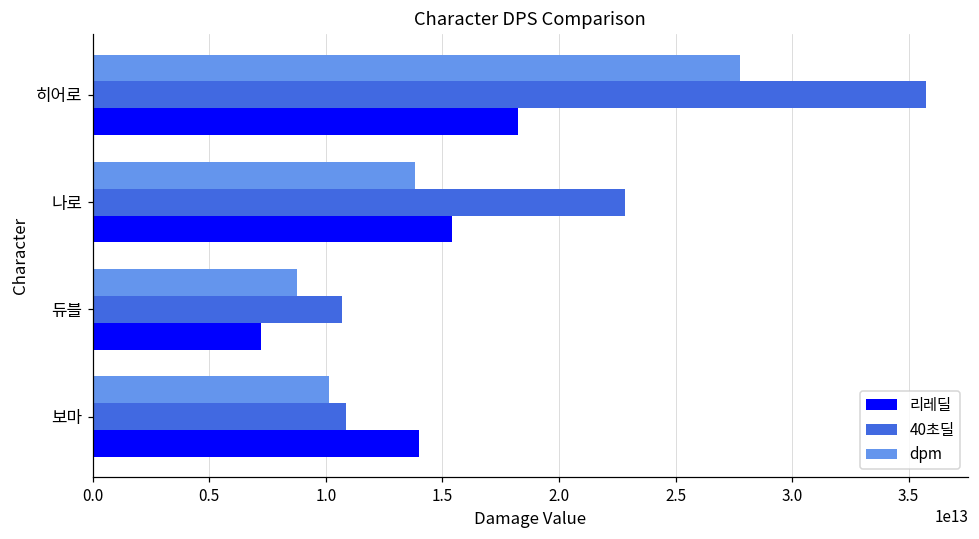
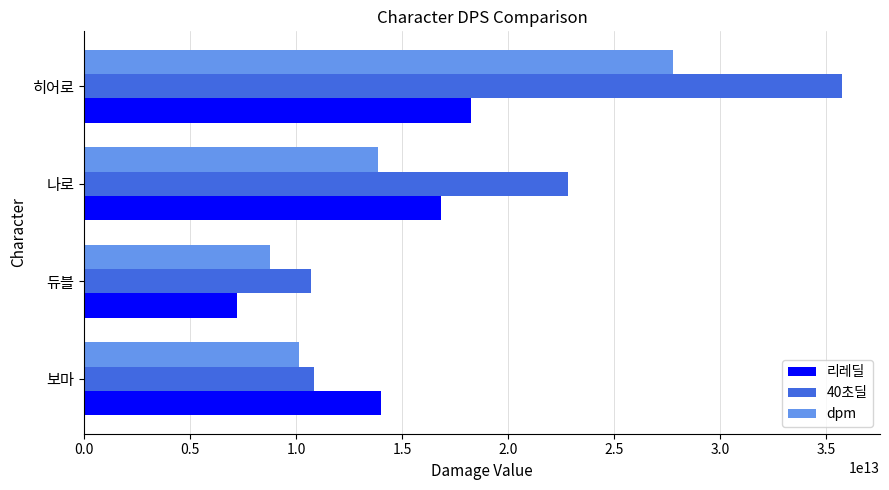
  {
    "리레딜": {
      "히어로": 18200000000000,
-     "나로": 15400000000000,
+     "나로": 16800000000000,
      "듀블": 7200000000000,
      "보마": 14000000000000
    }
  }
